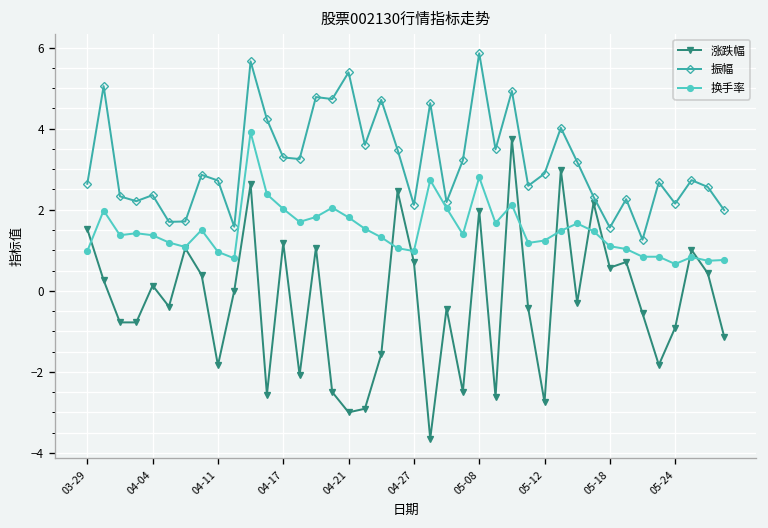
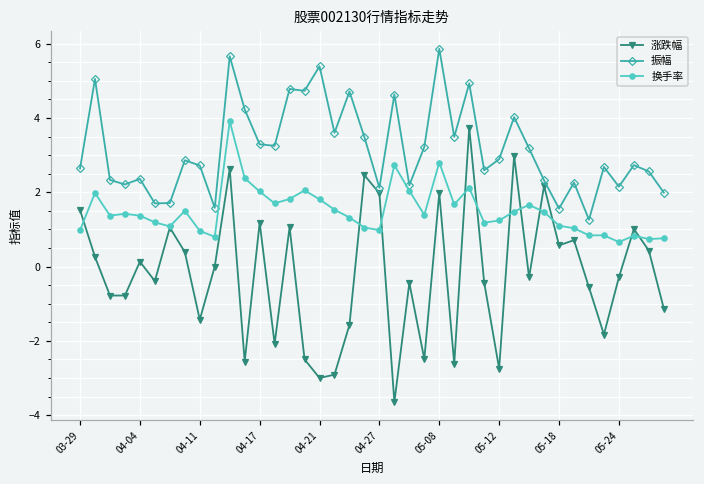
  {
    "涨跌幅": {
      "03-29": 1.5,
      "04-04": 0.1,
-     "04-11": -1.8,
+     "04-11": -1.4,
      "04-17": 1.2,
      "04-21": -3.0,
-     "04-27": 0.7,
+     "04-27": 2.0,
      "05-08": 2.0,
      "05-12": -2.8,
      "05-18": 0.6,
-     "05-24": -0.9
+     "05-24": -0.3
    }
  }
